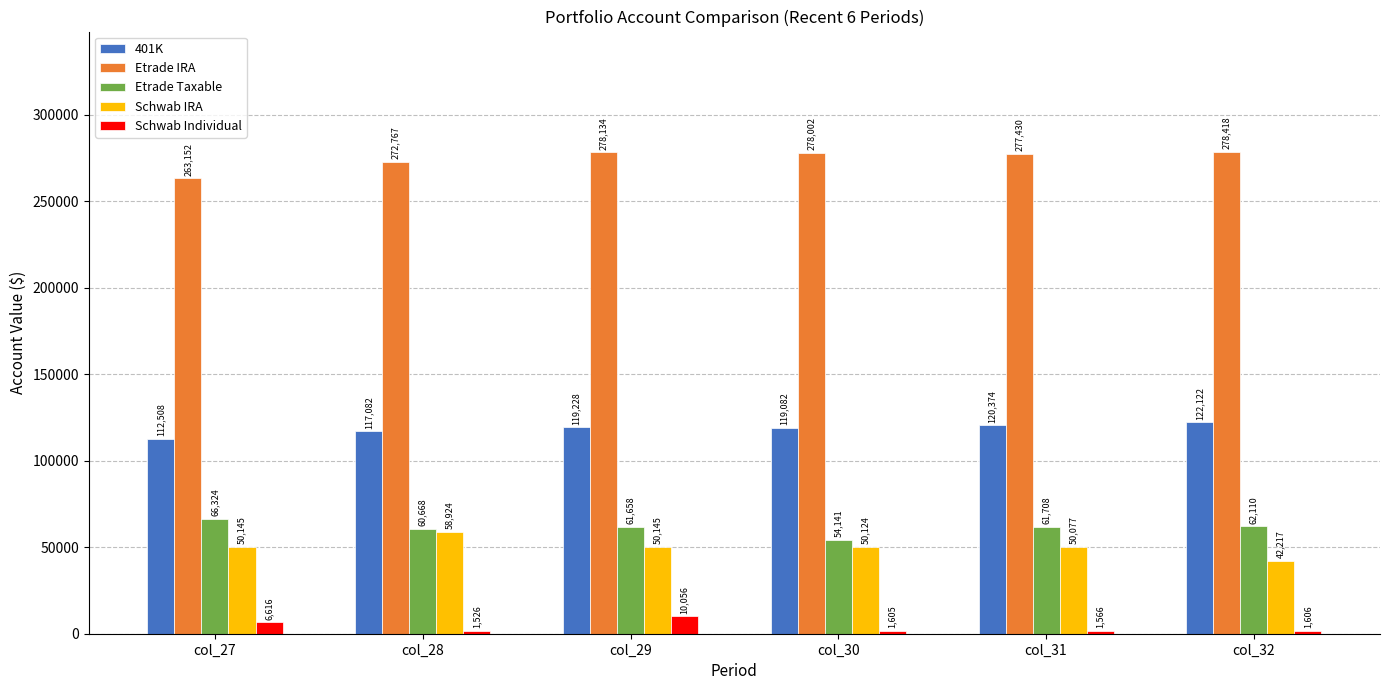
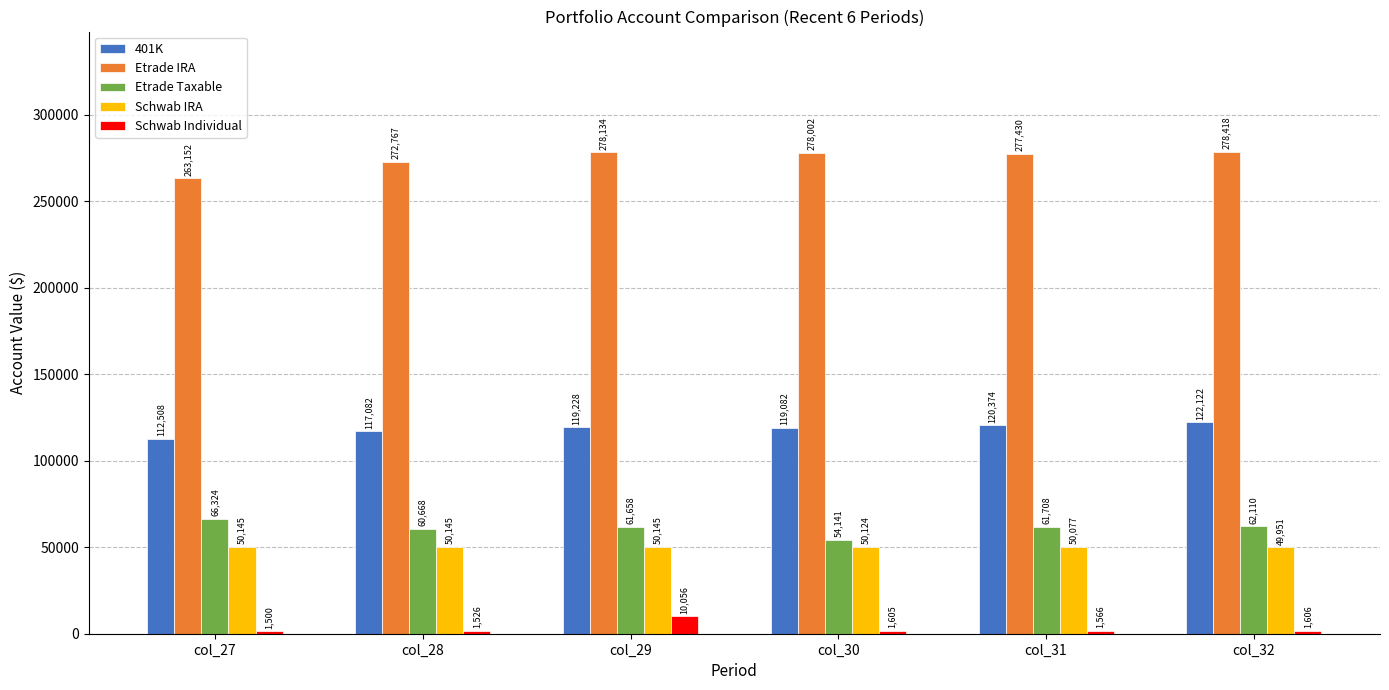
  {
    "401K": {
      "col_27": "112,508",
      "col_28": "117,082",
      "col_29": "119,228",
      "col_30": "119,082",
      "col_31": "120,374",
      "col_32": "122,122"
    },
    "Etrade IRA": {
      "col_27": "263,152",
      "col_28": "272,767",
      "col_29": "278,134",
      "col_30": "278,002",
      "col_31": "277,430",
      "col_32": "278,418"
    },
    "Etrade Taxable": {
      "col_27": "66,324",
      "col_28": "60,668",
      "col_29": "61,658",
      "col_30": "54,141",
      "col_31": "61,708",
      "col_32": "62,110"
    },
    "Schwab IRA": {
      "col_27": "50,145",
-     "col_28": "58,924",
+     "col_28": "50,145",
      "col_29": "50,145",
      "col_30": "50,124",
      "col_31": "50,077",
-     "col_32": "42,217"
+     "col_32": "49,951"
    },
    "Schwab Individual": {
-     "col_27": "6,616",
+     "col_27": "1,500",
      "col_28": "1,526",
      "col_29": "10,056",
      "col_30": "1,605",
      "col_31": "1,566",
      "col_32": "1,606"
    }
  }
